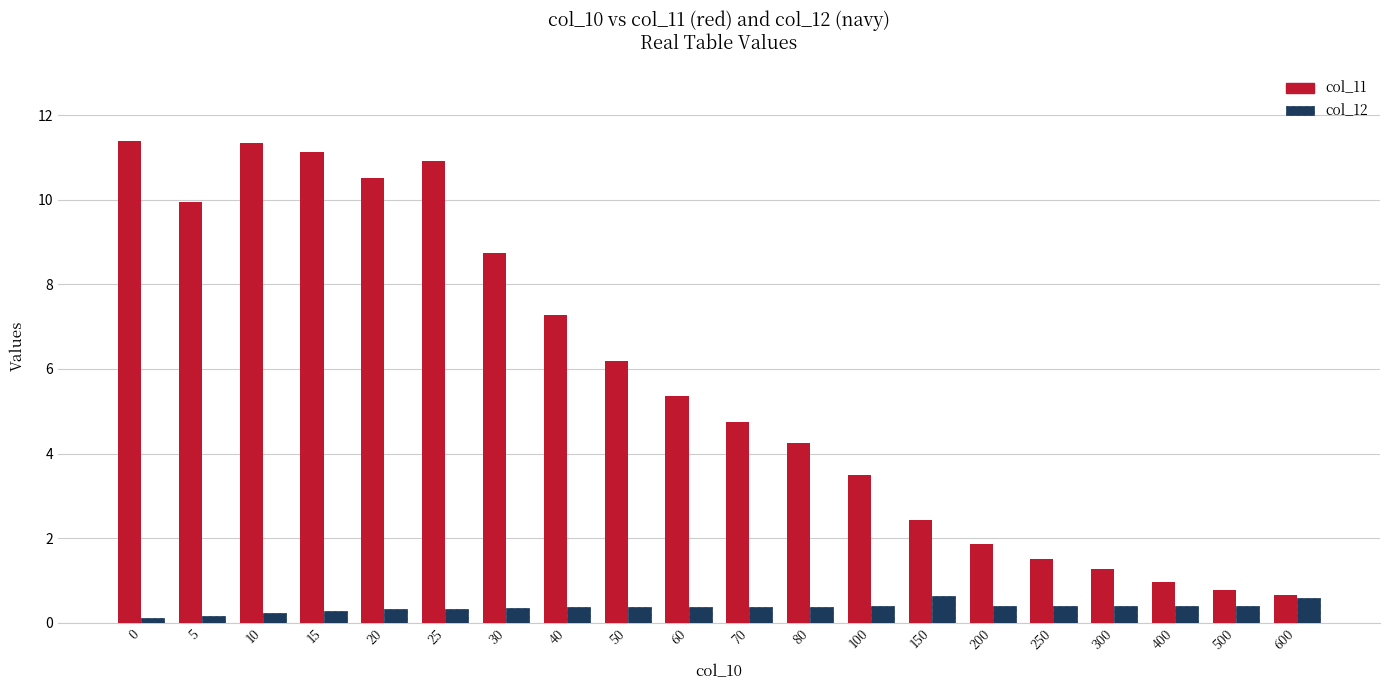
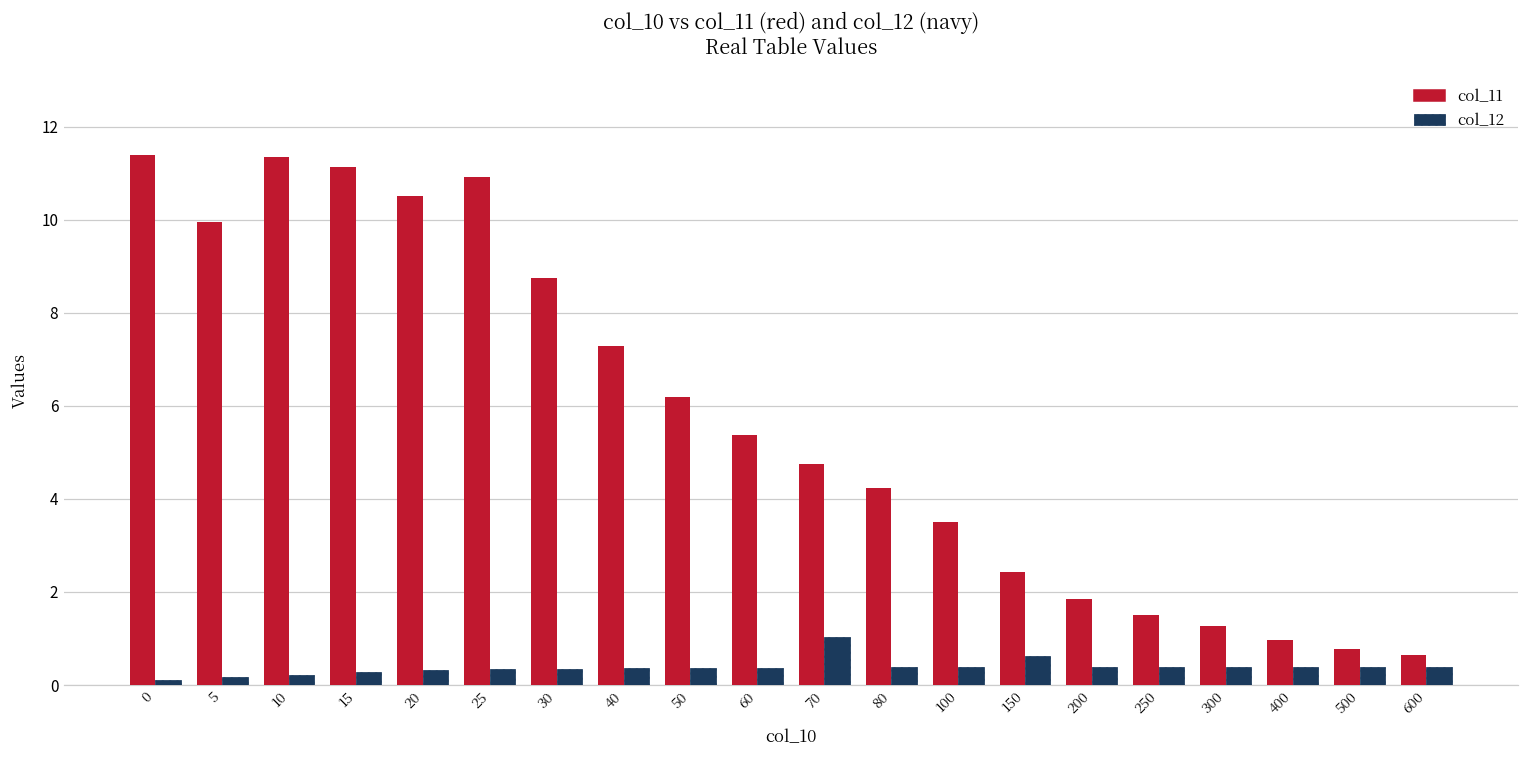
  {
    "col_11": {
      "0": 11.4,
      "5": 10.0,
      "10": 11.3,
      "15": 11.1,
      "20": 10.5,
      "25": 10.9,
      "30": 8.8,
      "40": 7.3,
      "50": 6.2,
      "60": 5.4,
      "70": 4.7,
      "80": 4.2,
      "100": 3.5,
      "150": 2.4,
      "200": 1.9,
      "250": 1.5,
      "300": 1.3,
      "400": 1.0,
      "500": 0.8,
      "600": 0.7
    },
    "col_12": {
      "0": 0.1,
      "5": 0.2,
      "10": 0.2,
      "15": 0.3,
      "20": 0.3,
      "25": 0.3,
      "30": 0.4,
      "40": 0.4,
      "50": 0.4,
      "60": 0.4,
-     "70": 0.4,
+     "70": 1.0,
      "80": 0.4,
      "100": 0.4,
      "150": 0.6,
      "200": 0.4,
      "250": 0.4,
      "300": 0.4,
      "400": 0.4,
      "500": 0.4,
-     "600": 0.6
+     "600": 0.4
    }
  }
